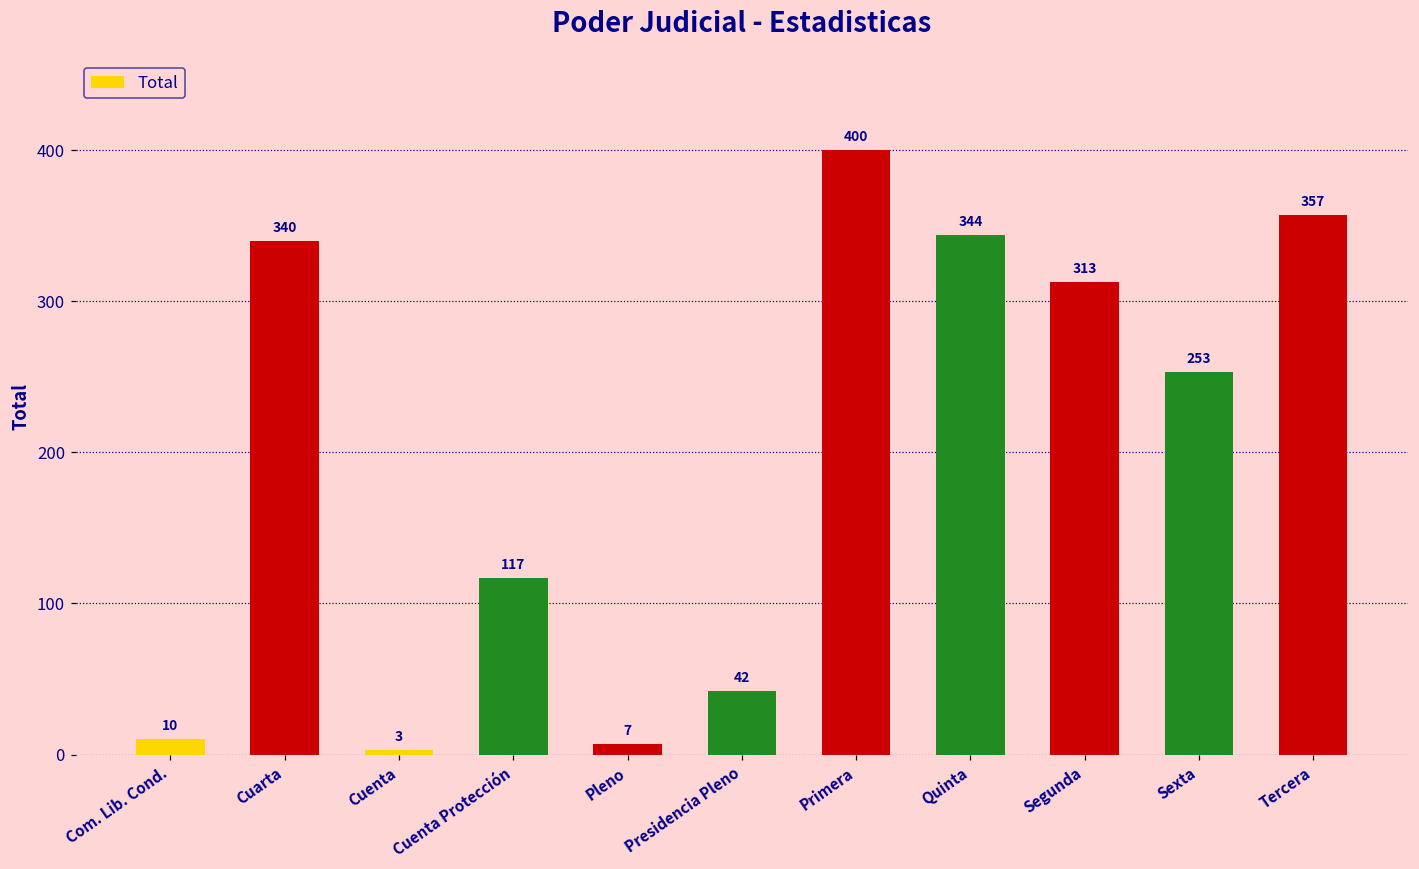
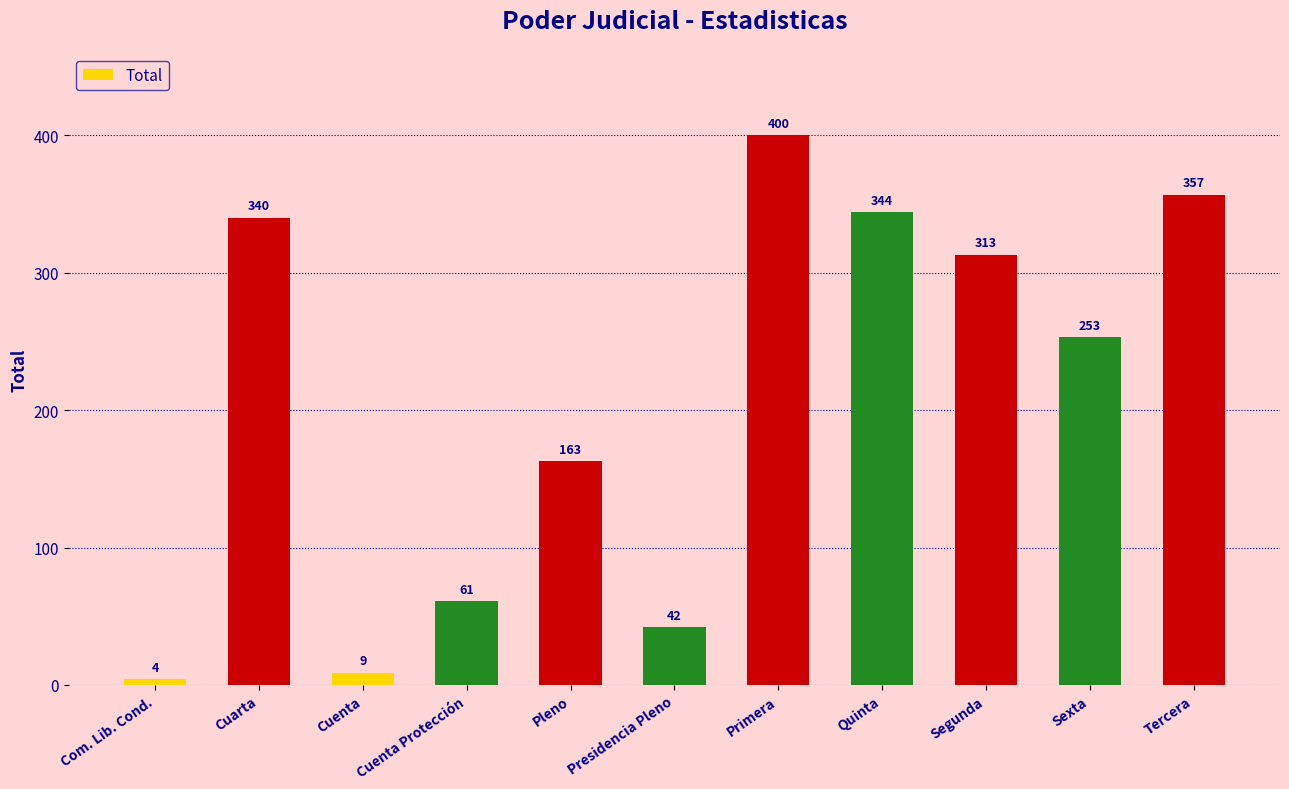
  {
-   "Com. Lib. Cond.": 10,
+   "Com. Lib. Cond.": 4,
    "Cuarta": 340,
-   "Cuenta": 3,
-   "Cuenta Protección": 117,
-   "Pleno": 7,
+   "Cuenta": 9,
+   "Cuenta Protección": 61,
+   "Pleno": 163,
    "Presidencia Pleno": 42,
    "Primera": 400,
    "Quinta": 344,
    "Segunda": 313,
    "Sexta": 253,
    "Tercera": 357
  }
